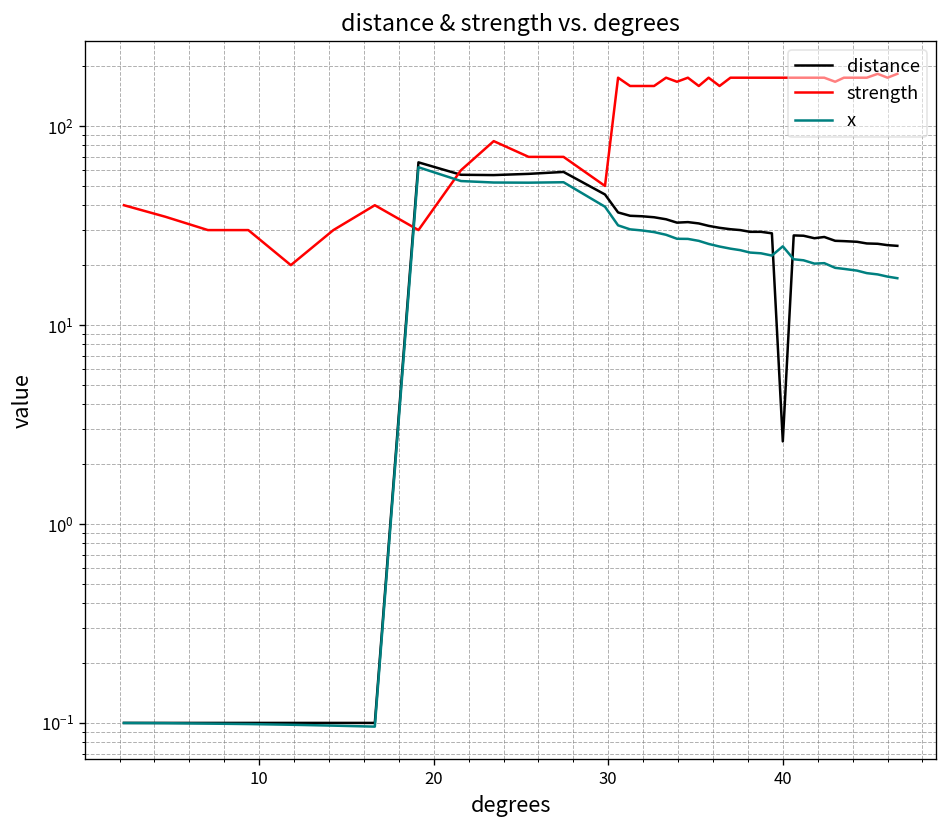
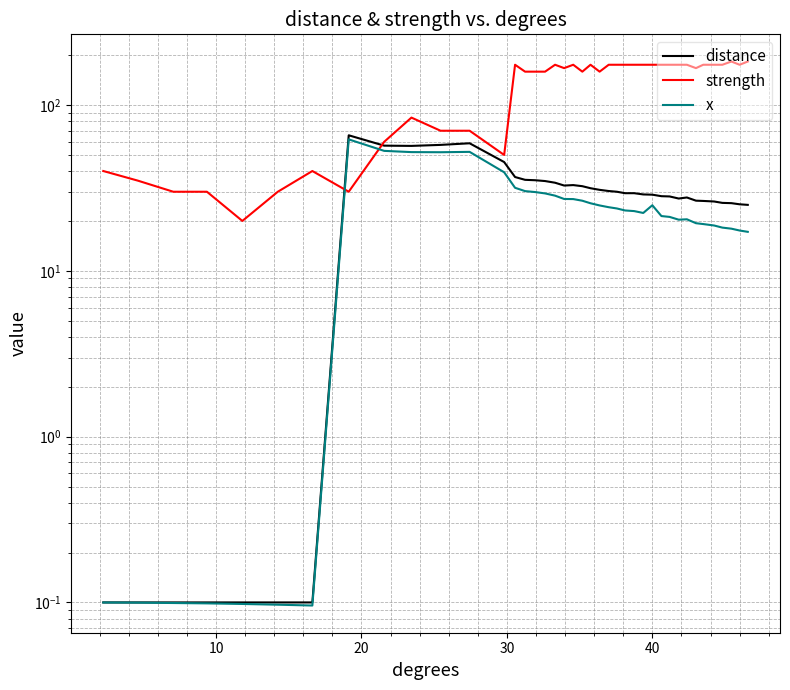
  {
    "distance": {
-     "40": 2.6
+     "40": 29
    },
    "strength": {
      "40": 180
    },
    "x": {
      "40": 25
    }
  }
